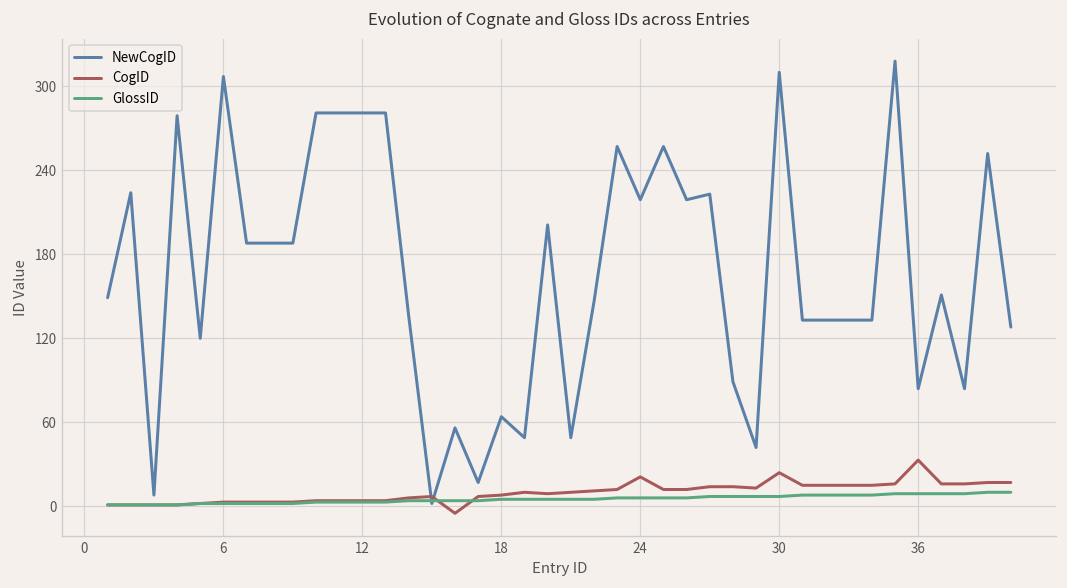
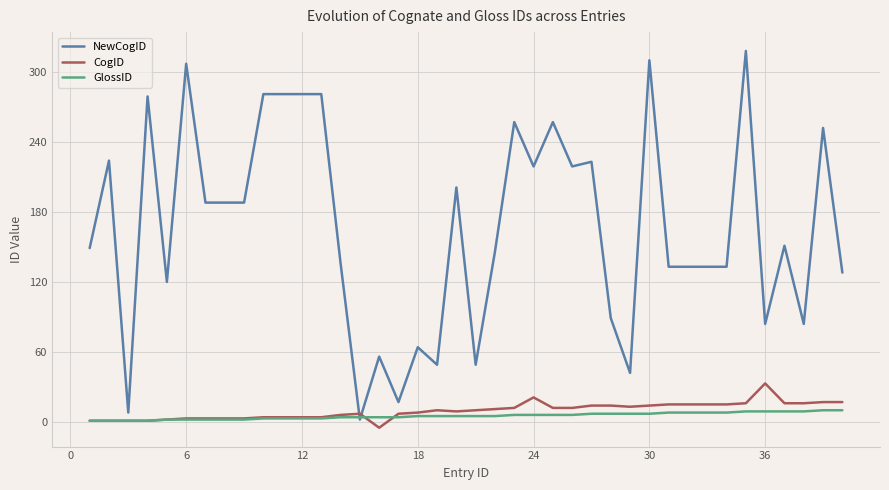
  {
    "CogID": {
      "18": 8,
      "24": 21,
-     "30": 24,
+     "30": 14,
      "36": 33
    }
  }
